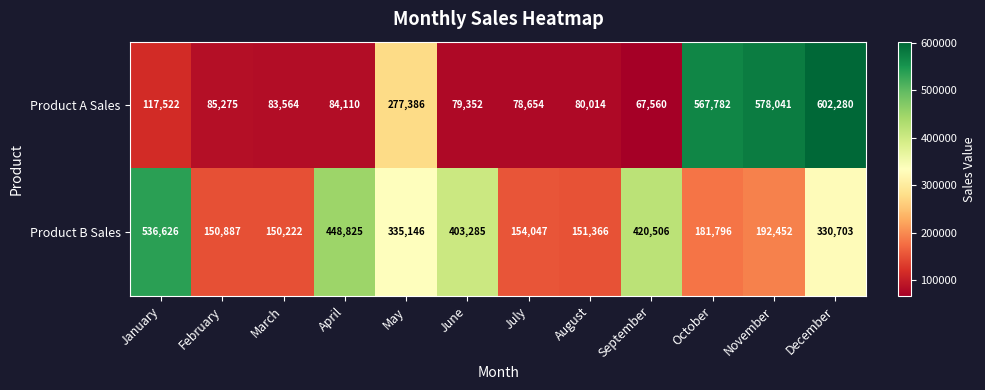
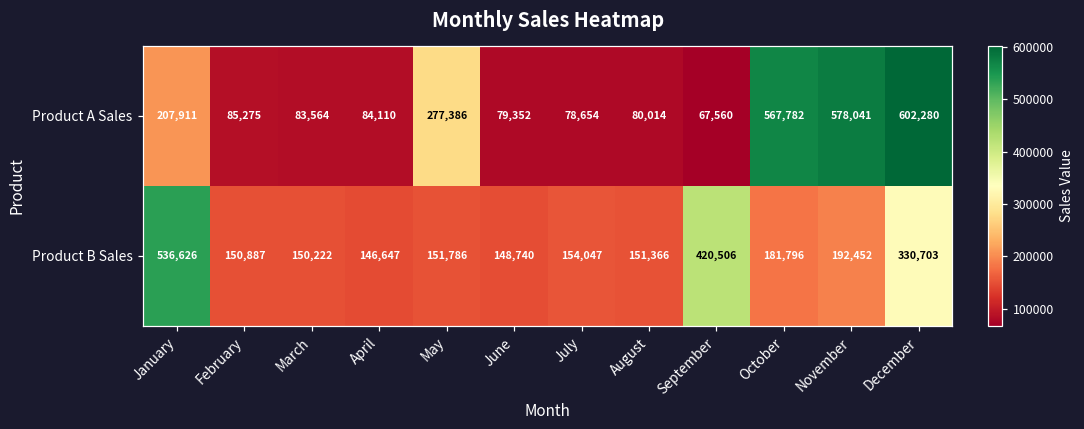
  {
    "Product A Sales": {
-     "January": "117,522",
+     "January": "207,911",
      "February": "85,275",
      "March": "83,564",
      "April": "84,110",
      "May": "277,386",
      "June": "79,352",
      "July": "78,654",
      "August": "80,014",
      "September": "67,560",
      "October": "567,782",
      "November": "578,041",
      "December": "602,280"
    },
    "Product B Sales": {
      "January": "536,626",
      "February": "150,887",
      "March": "150,222",
-     "April": "448,825",
-     "May": "335,146",
-     "June": "403,285",
+     "April": "146,647",
+     "May": "151,786",
+     "June": "148,740",
      "July": "154,047",
      "August": "151,366",
      "September": "420,506",
      "October": "181,796",
      "November": "192,452",
      "December": "330,703"
    }
  }
